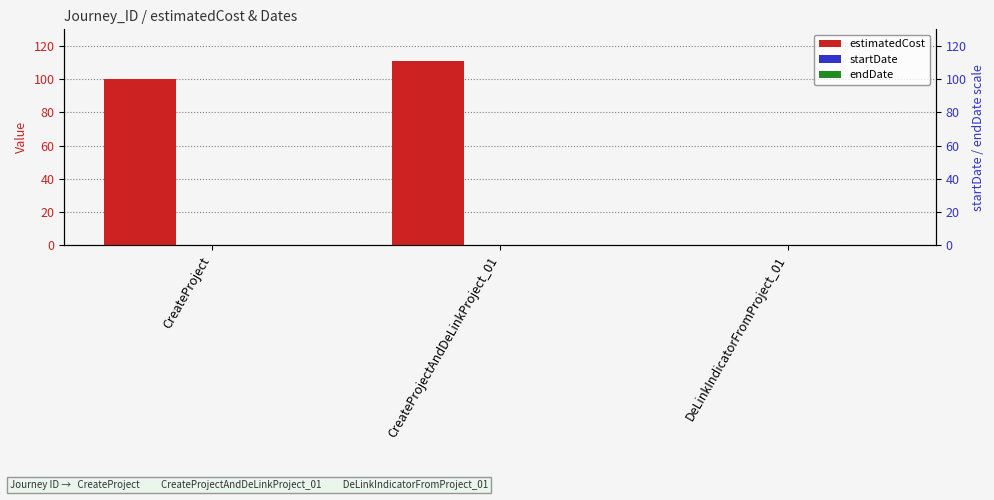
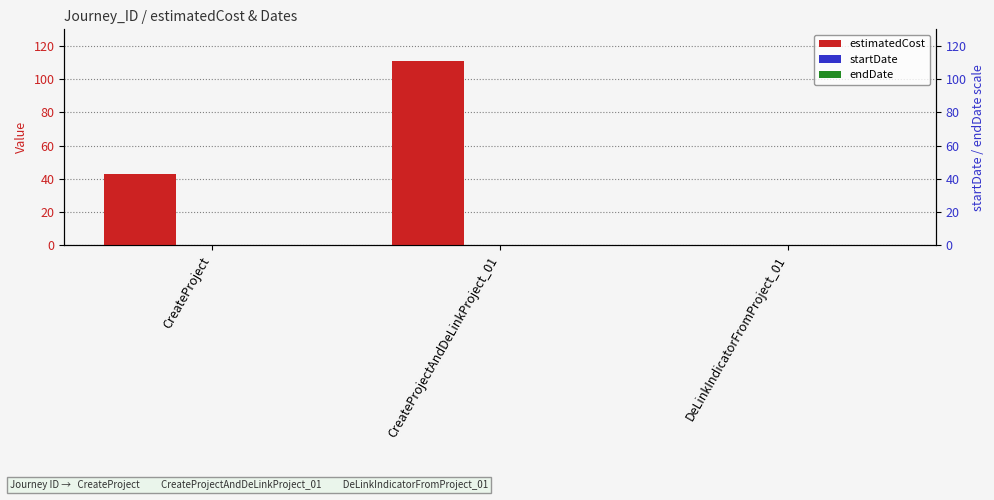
  {
    "estimatedCost": {
-     "CreateProject": 100,
+     "CreateProject": 43,
      "CreateProjectAndDeLinkProject_01": 111,
      "DeLinkIndicatorFromProject_01": 0
    },
    "startDate": {
      "CreateProject": 0,
      "CreateProjectAndDeLinkProject_01": 0,
      "DeLinkIndicatorFromProject_01": 0
    },
    "endDate": {
      "CreateProject": 0,
      "CreateProjectAndDeLinkProject_01": 0,
      "DeLinkIndicatorFromProject_01": 0
    }
  }
